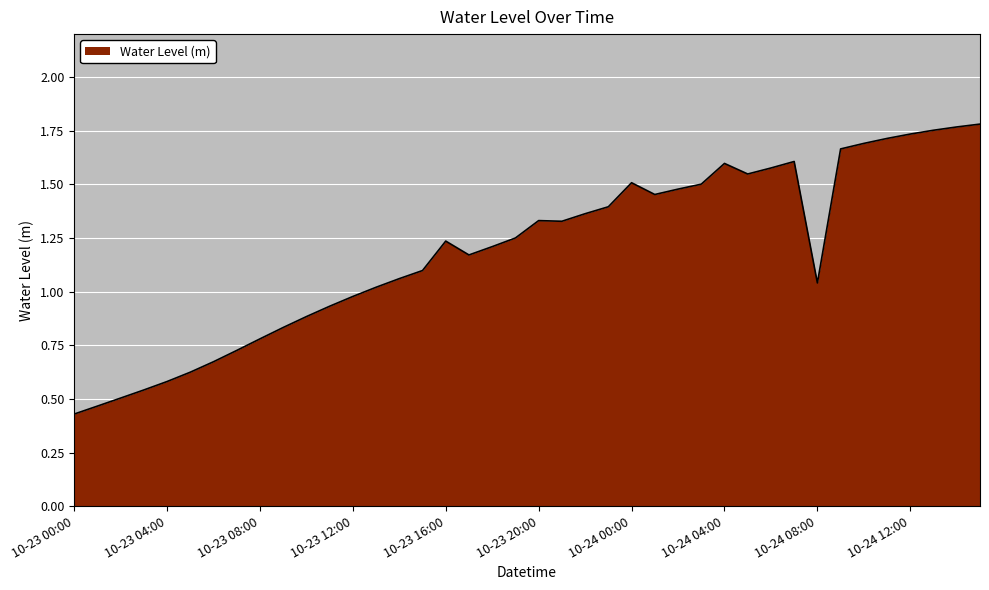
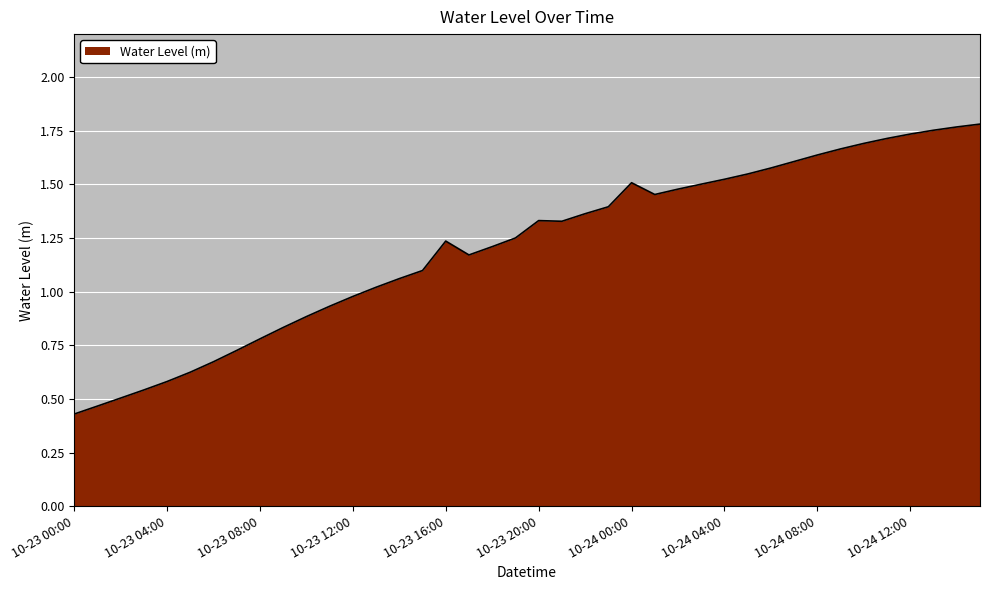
  {
    "10-23 00:00": 0.43,
    "10-23 04:00": 0.58,
    "10-23 08:00": 0.78,
    "10-23 12:00": 0.98,
    "10-23 16:00": 1.24,
    "10-23 20:00": 1.33,
    "10-24 00:00": 1.51,
-   "10-24 04:00": 1.60,
-   "10-24 08:00": 1.04,
+   "10-24 04:00": 1.52,
+   "10-24 08:00": 1.64,
    "10-24 12:00": 1.73
  }
